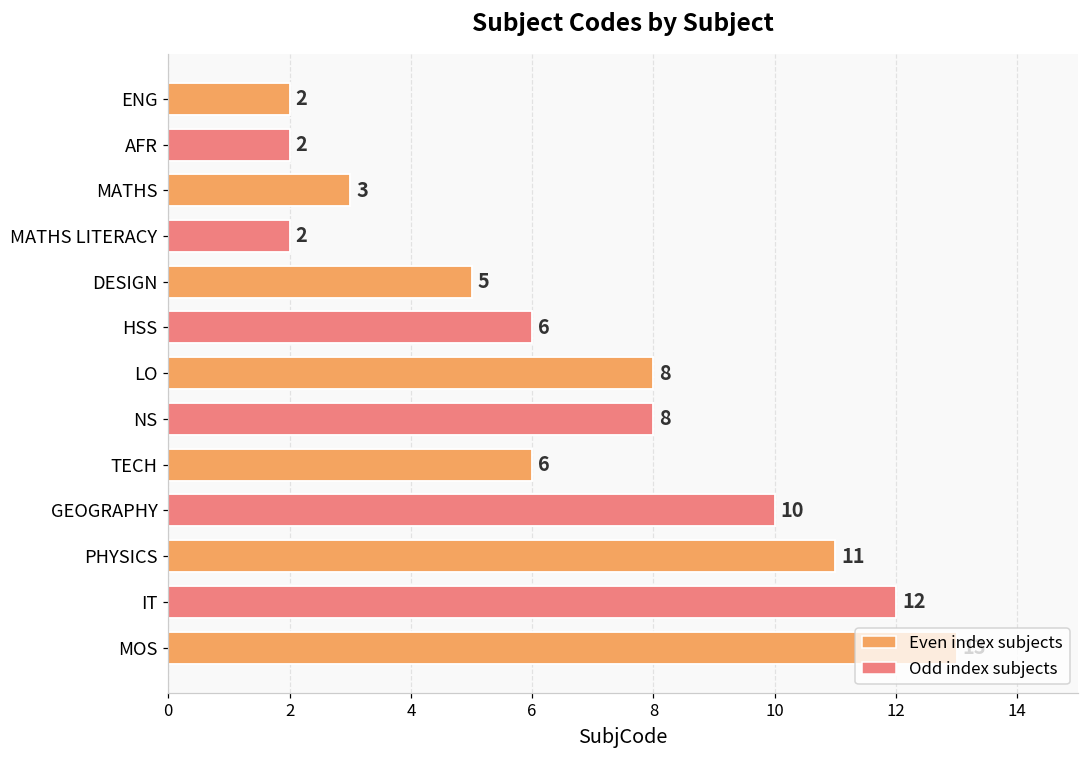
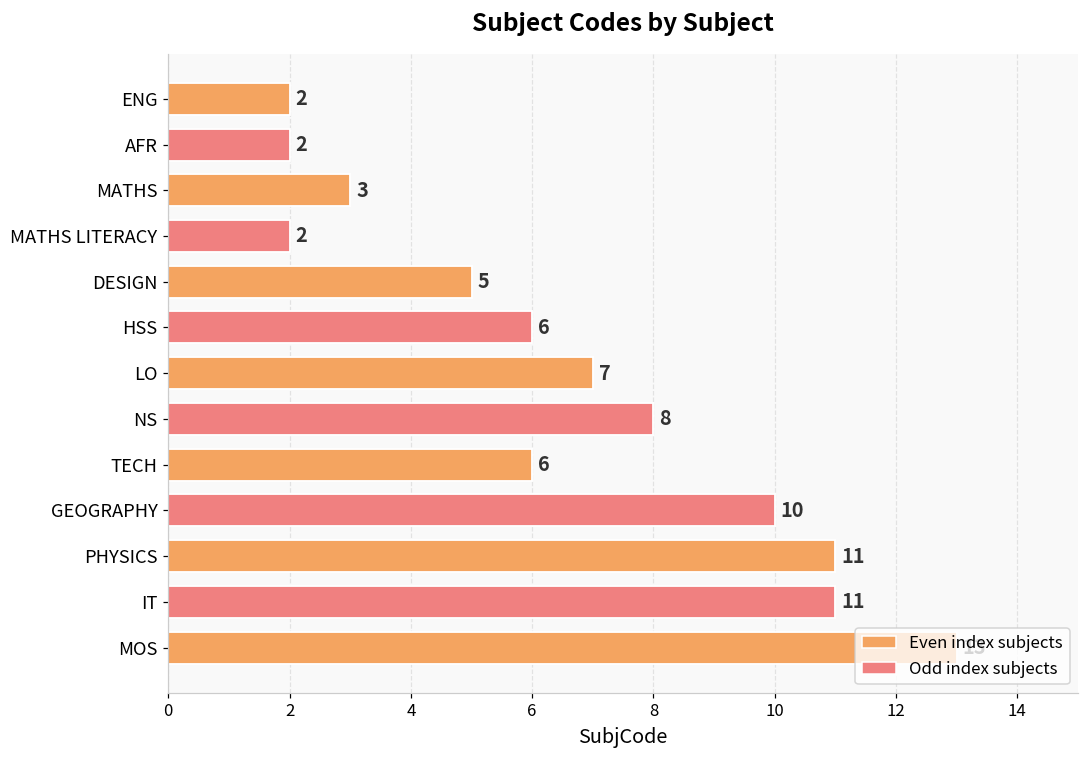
  {
    "ENG": 2,
    "AFR": 2,
    "MATHS": 3,
    "MATHS LITERACY": 2,
    "DESIGN": 5,
    "HSS": 6,
-   "LO": 8,
+   "LO": 7,
    "NS": 8,
    "TECH": 6,
    "GEOGRAPHY": 10,
    "PHYSICS": 11,
-   "IT": 12
+   "IT": 11
  }
